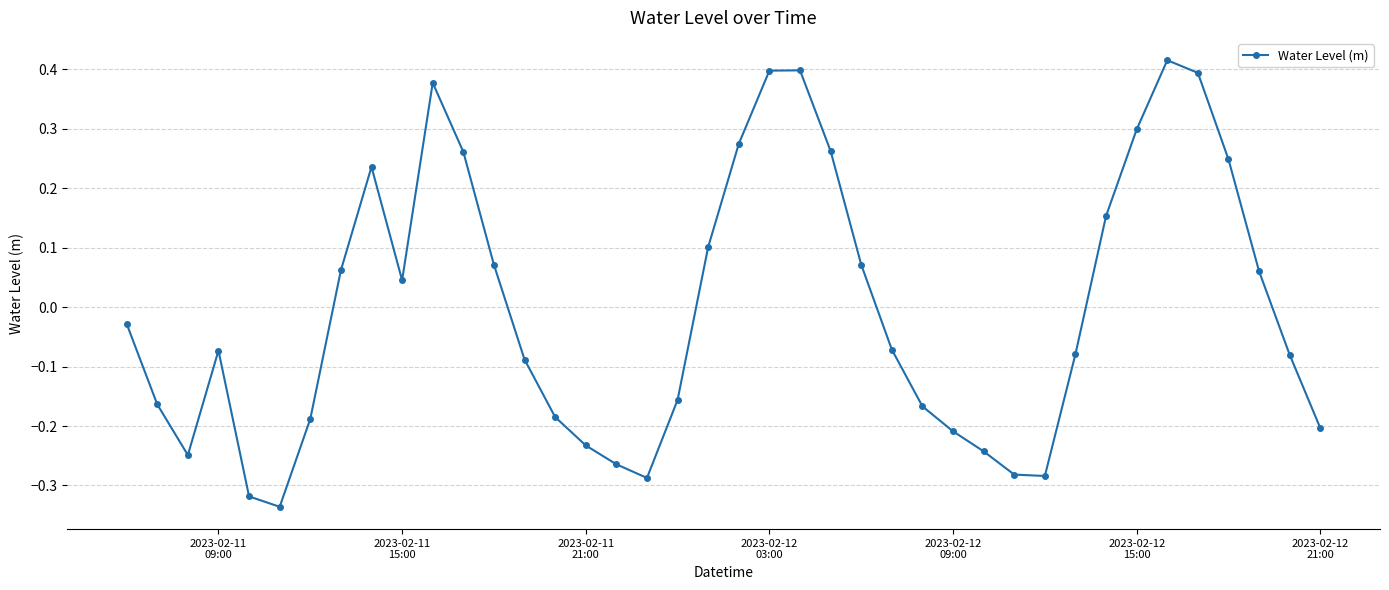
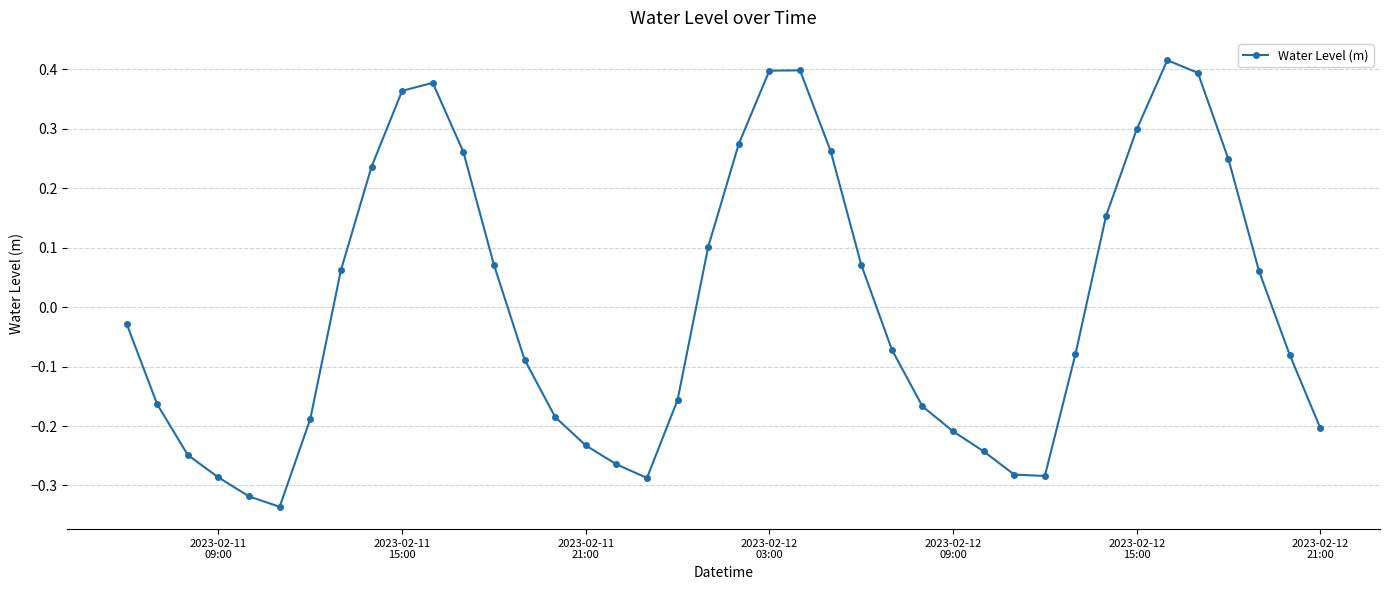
  {
-   "2023-02-11 09:00": -0.07,
-   "2023-02-11 15:00": 0.05,
+   "2023-02-11 09:00": -0.29,
+   "2023-02-11 15:00": 0.36,
    "2023-02-11 21:00": -0.23,
    "2023-02-12 03:00": 0.40,
    "2023-02-12 09:00": -0.21,
    "2023-02-12 15:00": 0.30,
    "2023-02-12 21:00": -0.20
  }
